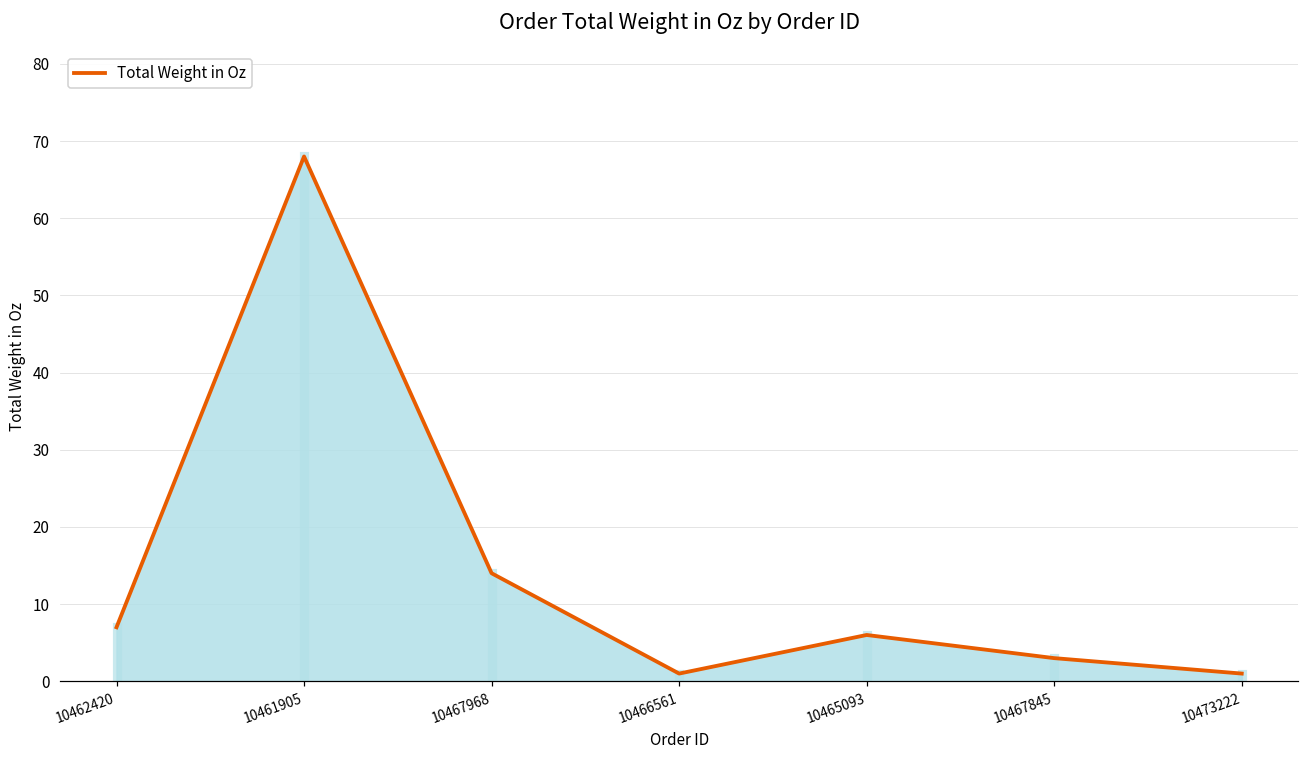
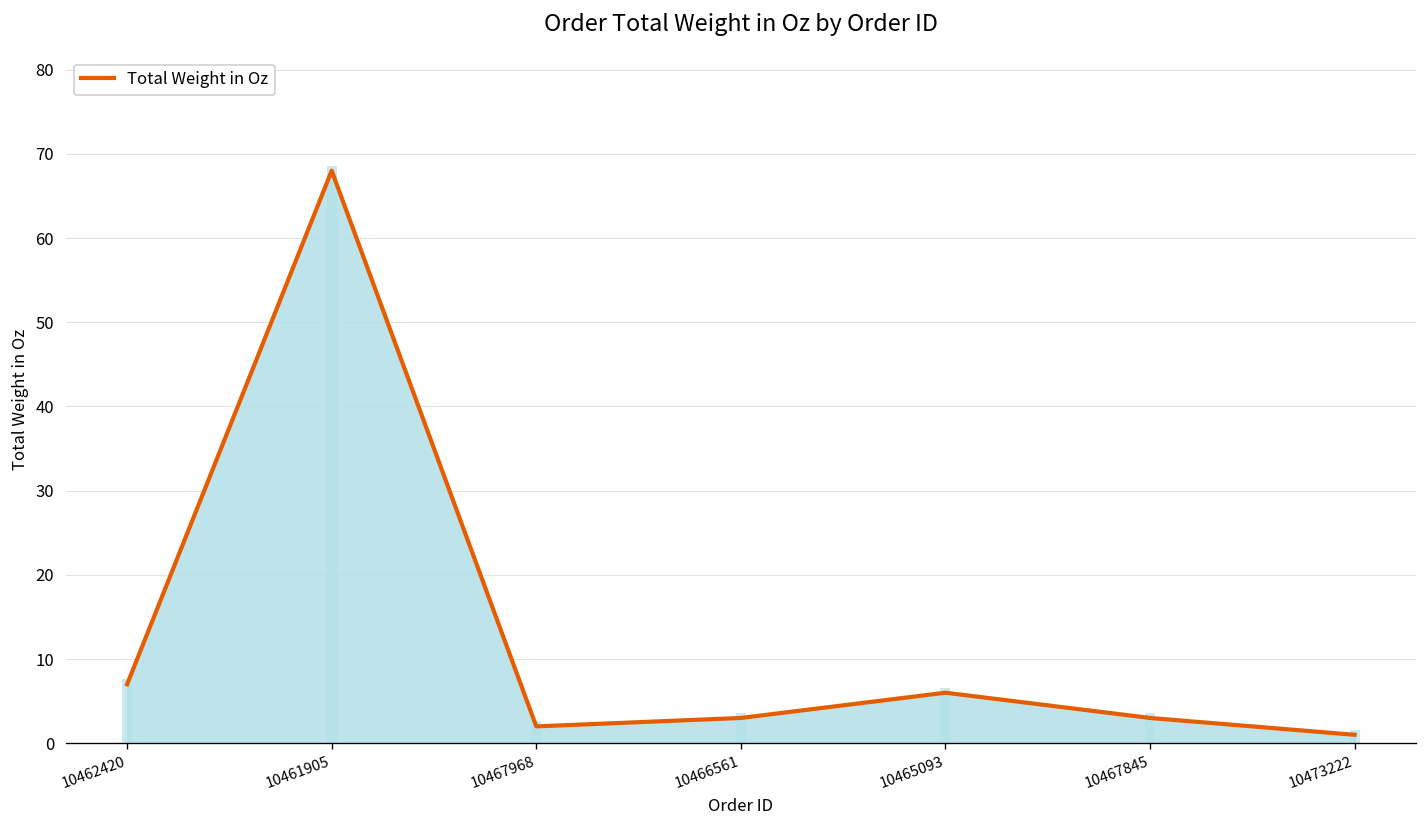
  {
    "Total Weight in Oz": {
-     "10467968": 14,
-     "10466561": 1
+     "10467968": 2,
+     "10466561": 3
    }
  }
